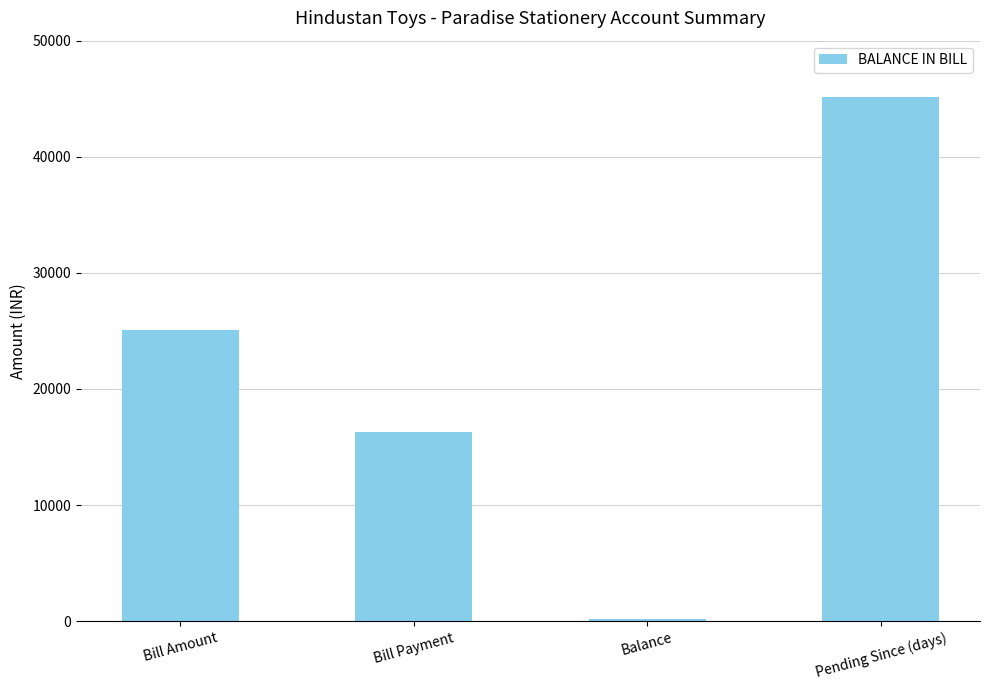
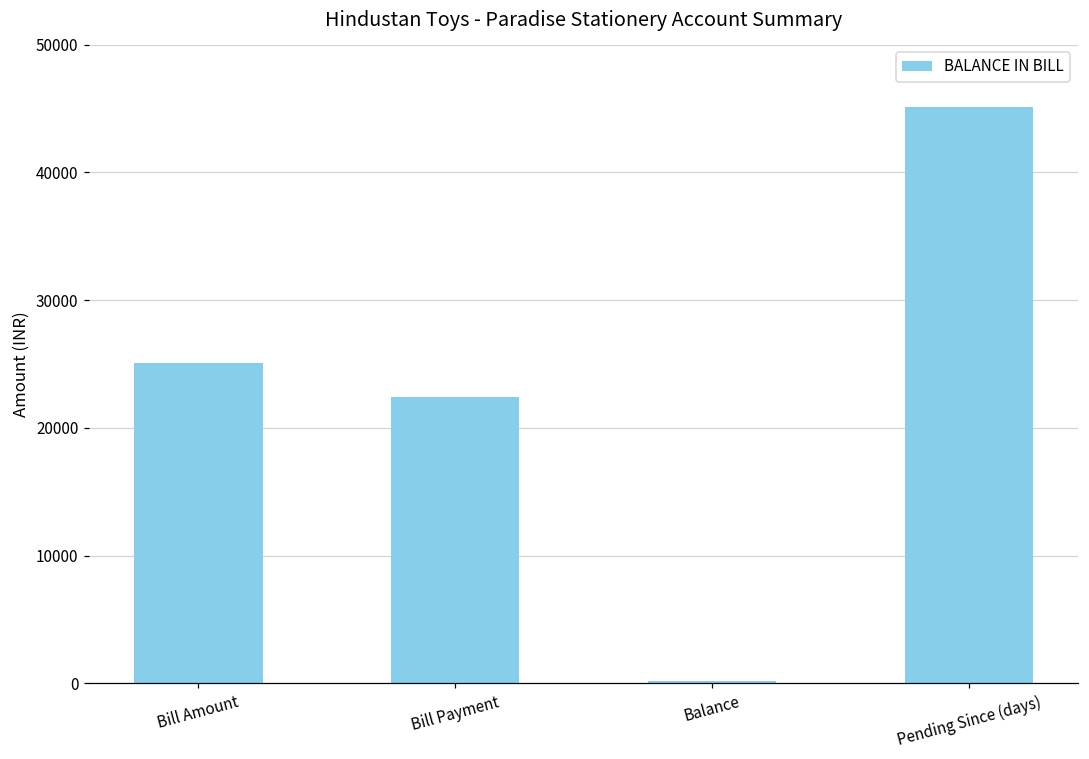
  {
    "Bill Amount": 25000,
-   "Bill Payment": 16300,
+   "Bill Payment": 22400,
    "Pending Since (days)": 45100
  }
